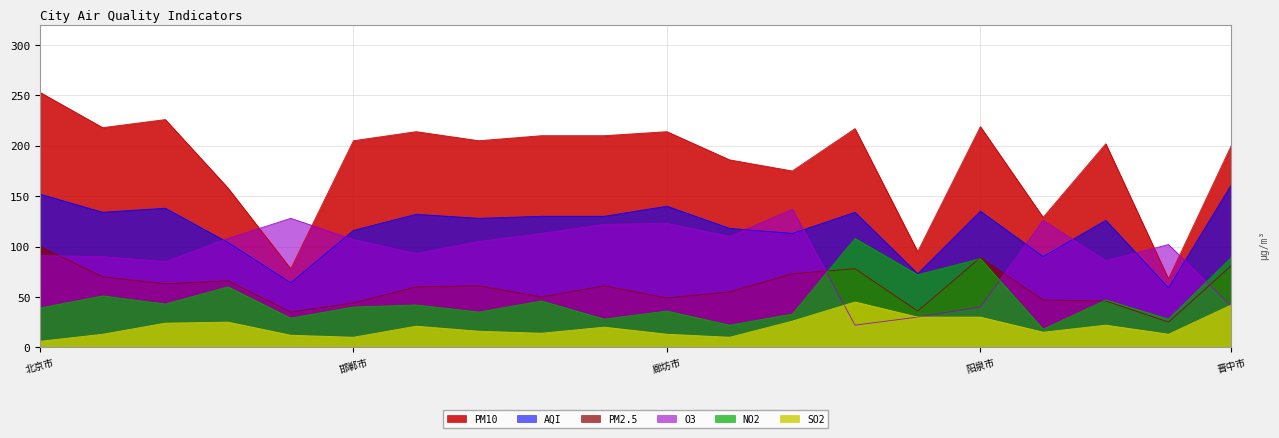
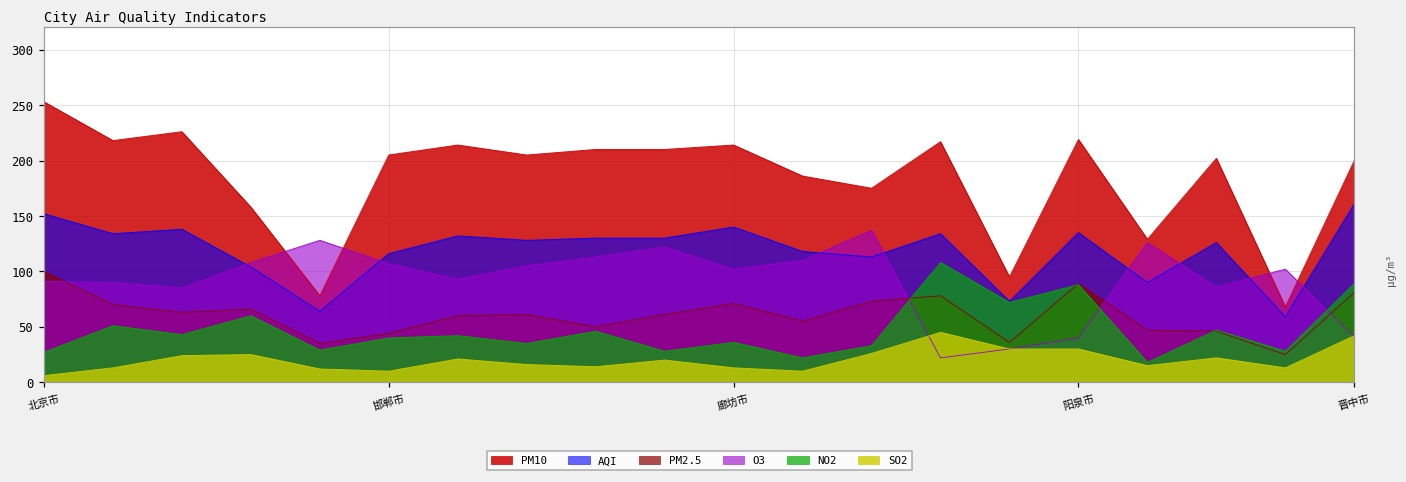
  {
    "PM10": {
      "北京市": 253,
      "邯郸市": 205,
      "廊坊市": 214,
      "阳泉市": 219,
      "晋中市": 200
    },
    "AQI": {
      "北京市": 152,
      "邯郸市": 116,
      "廊坊市": 140,
      "阳泉市": 135,
      "晋中市": 161
    },
    "PM2.5": {
      "北京市": 100,
      "邯郸市": 44,
-     "廊坊市": 49,
+     "廊坊市": 71,
      "晋中市": 81
    },
    "O3": {
      "北京市": 91,
      "邯郸市": 107,
-     "廊坊市": 123,
+     "廊坊市": 102,
      "阳泉市": 40
    },
    "NO2": {
-     "北京市": 39,
+     "北京市": 27,
      "邯郸市": 40,
      "廊坊市": 36,
      "晋中市": 89
    },
    "SO2": {
      "北京市": 6,
      "邯郸市": 10,
      "廊坊市": 13,
      "阳泉市": 30
    }
  }
